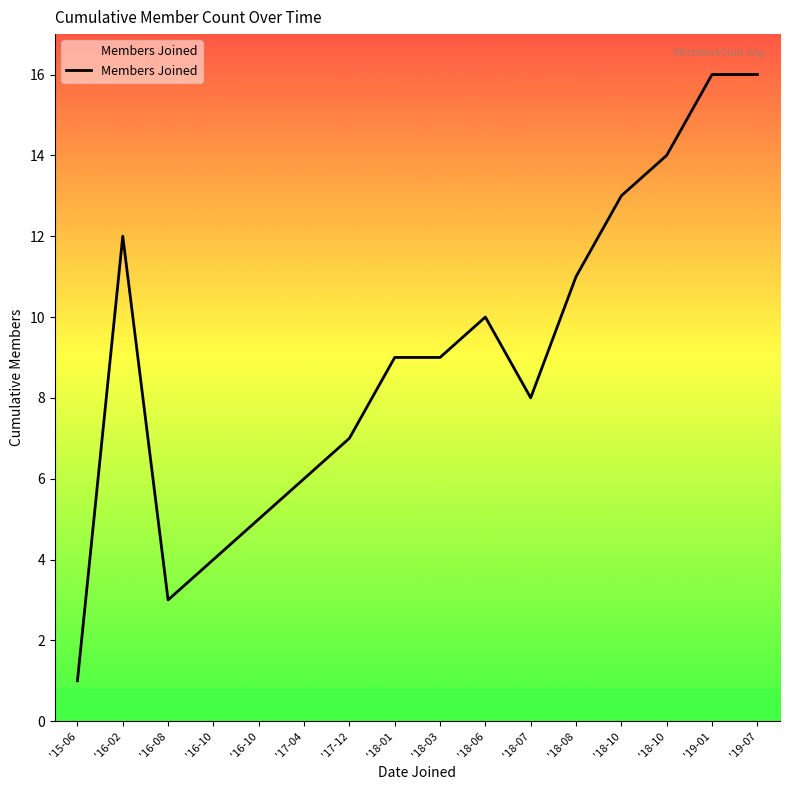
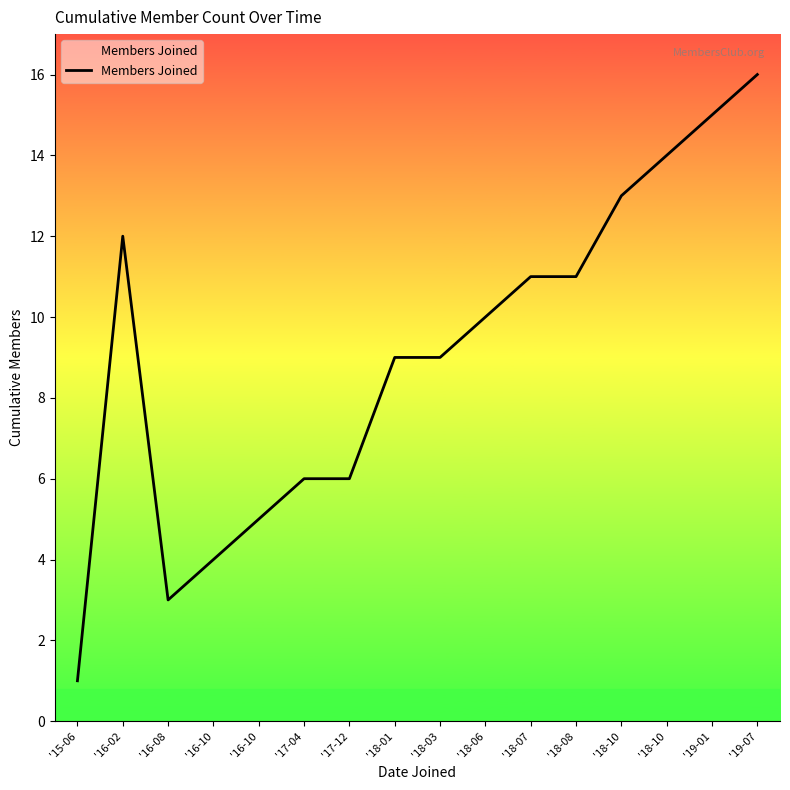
  {
    "'15-06": 1,
    "'16-02": 12,
    "'16-08": 3,
    "'17-04": 6,
-   "'17-12": 7,
+   "'17-12": 6,
    "'18-01": 9,
    "'18-03": 9,
    "'18-06": 10,
-   "'18-07": 8,
+   "'18-07": 11,
    "'18-08": 11,
-   "'19-01": 16,
+   "'19-01": 15,
    "'19-07": 16
  }
